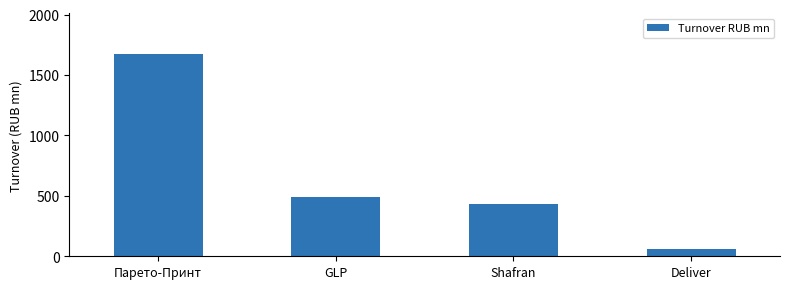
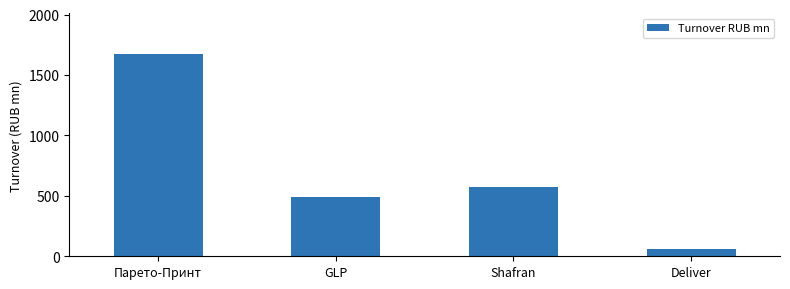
  {
    "Парето-Принт": 1680,
    "GLP": 490,
-   "Shafran": 430,
+   "Shafran": 570,
    "Deliver": 60
  }
